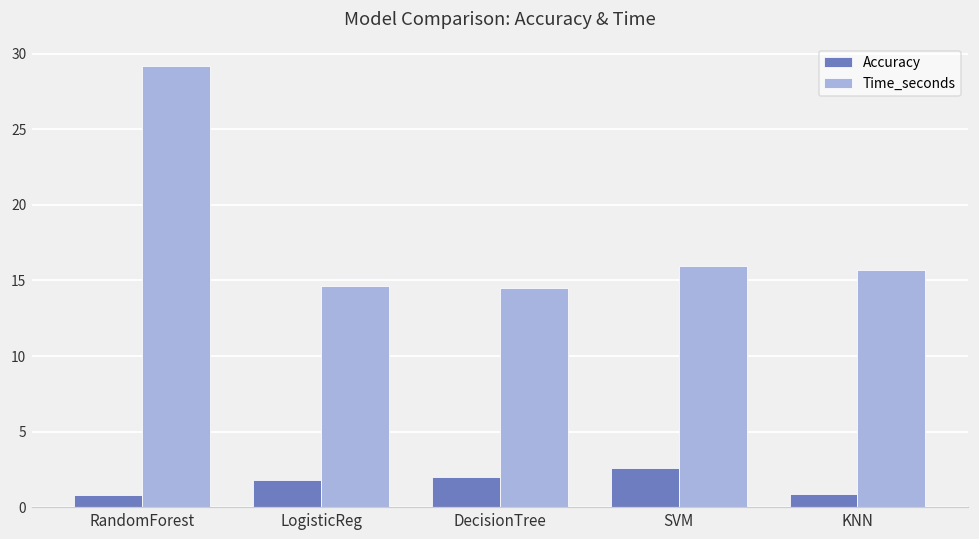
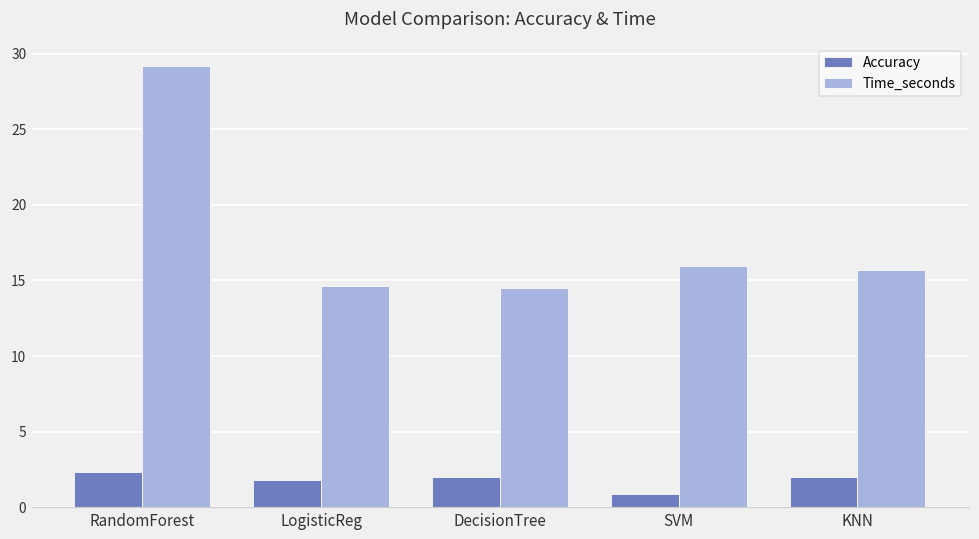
  {
    "Accuracy": {
-     "RandomForest": 0.8,
+     "RandomForest": 2.3,
      "LogisticReg": 1.8,
      "DecisionTree": 2.0,
-     "SVM": 2.6,
-     "KNN": 0.9
+     "SVM": 0.9,
+     "KNN": 2.0
    },
    "Time_seconds": {
      "RandomForest": 29.2,
      "LogisticReg": 14.6,
      "DecisionTree": 14.5,
      "SVM": 16.0,
      "KNN": 15.7
    }
  }
